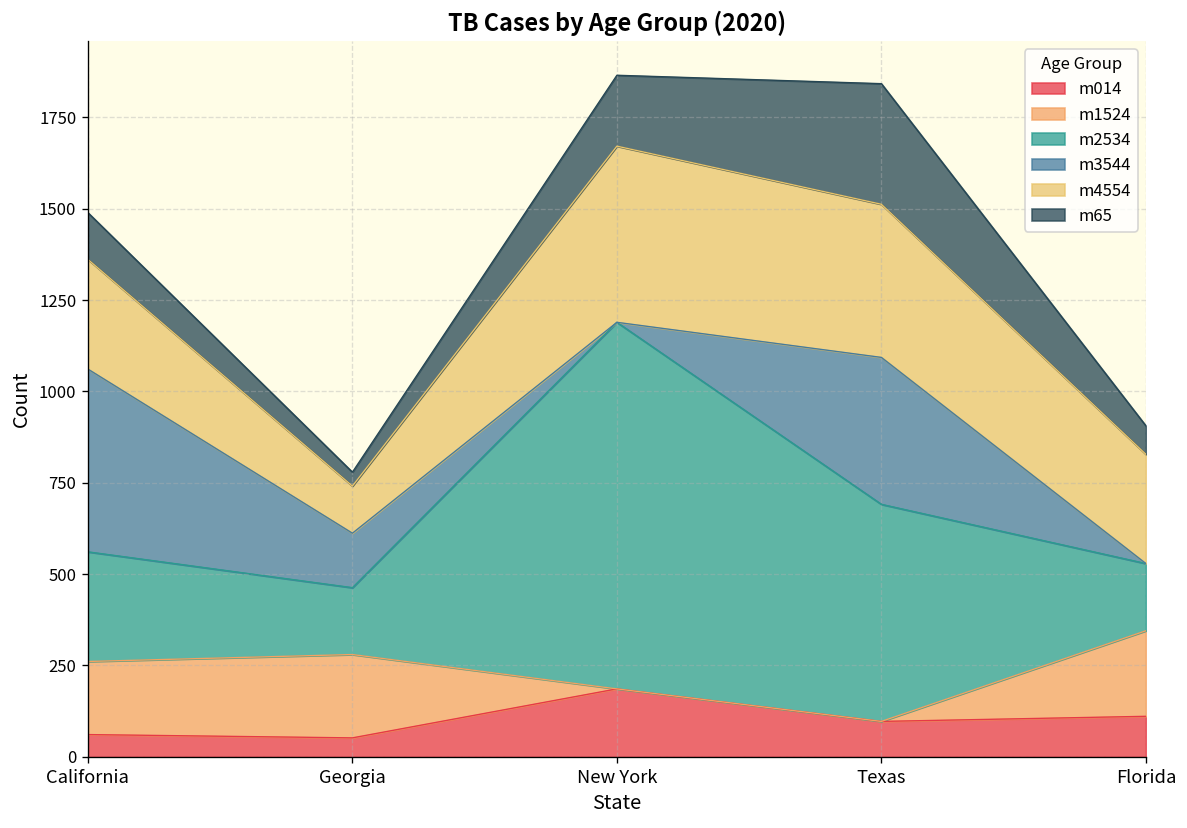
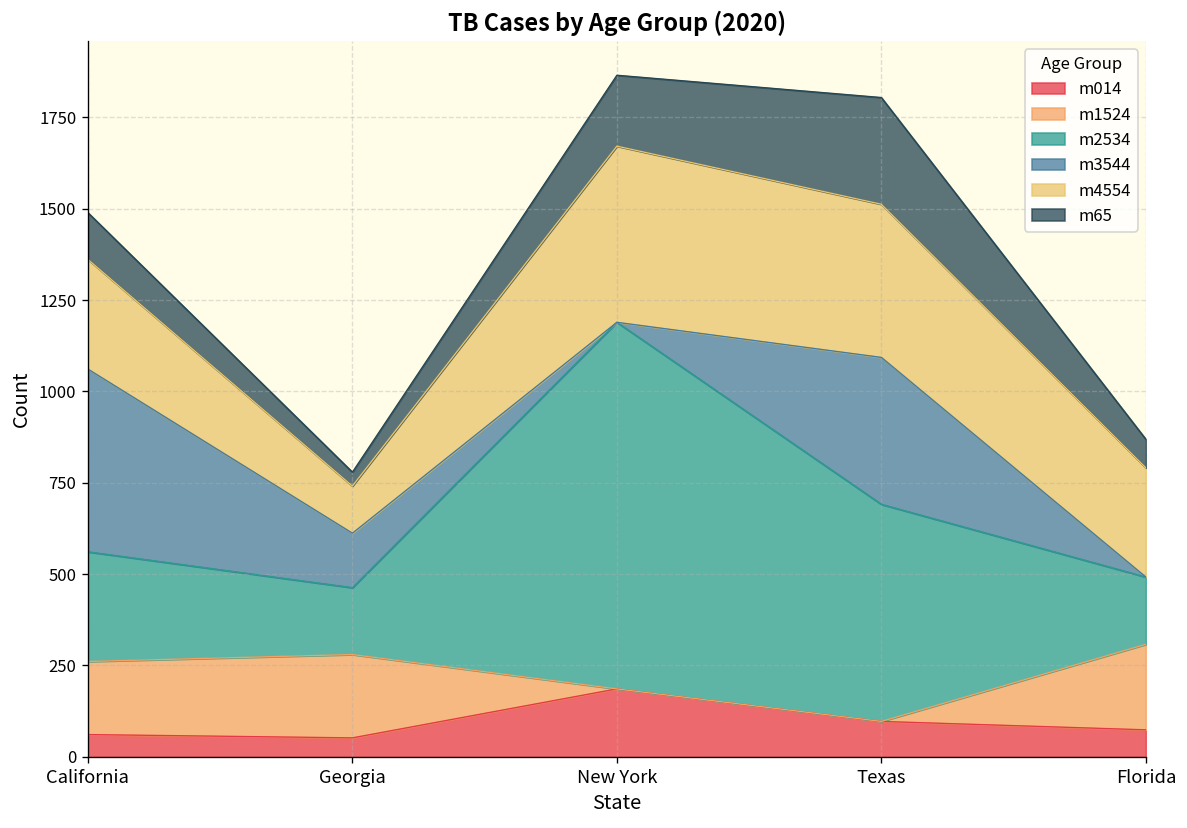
  {
    "m014": {
      "California": 60,
      "Georgia": 50,
-     "Florida": 110
+     "Florida": 70
    },
    "m65": {
      "California": 130,
      "Georgia": 40,
      "New York": 190,
-     "Texas": 330,
+     "Texas": 290,
      "Florida": 80
    }
  }
